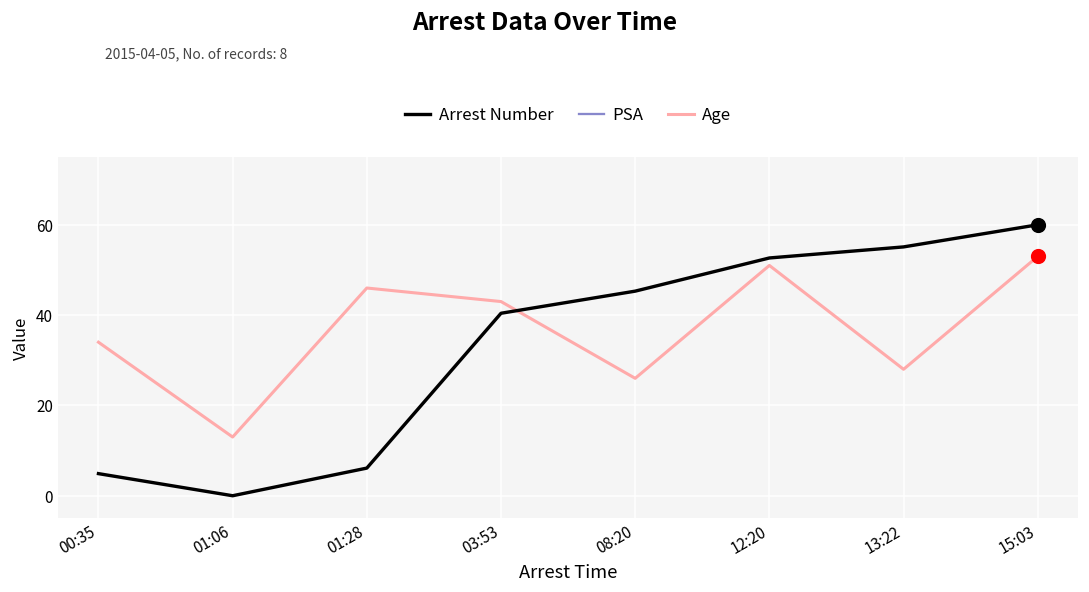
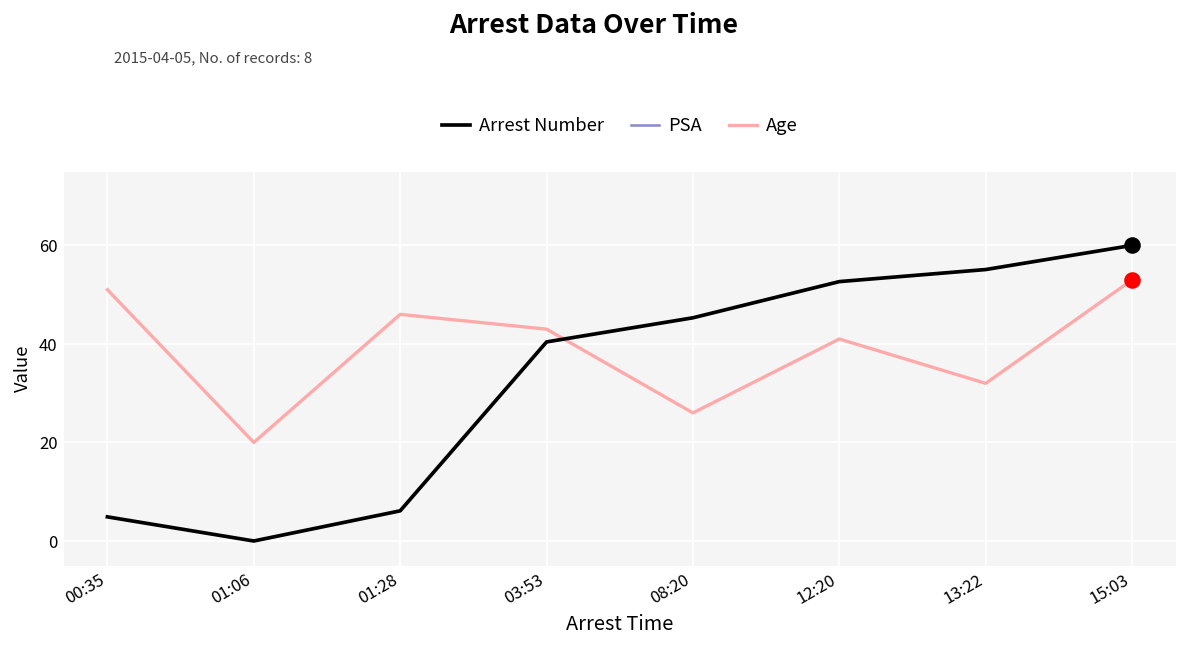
  {
    "Age": {
-     "00:35": 34,
-     "01:06": 13,
+     "00:35": 51,
+     "01:06": 20,
      "01:28": 46,
      "03:53": 43,
      "08:20": 26,
-     "12:20": 51,
-     "13:22": 28
+     "12:20": 41,
+     "13:22": 32
    }
  }
